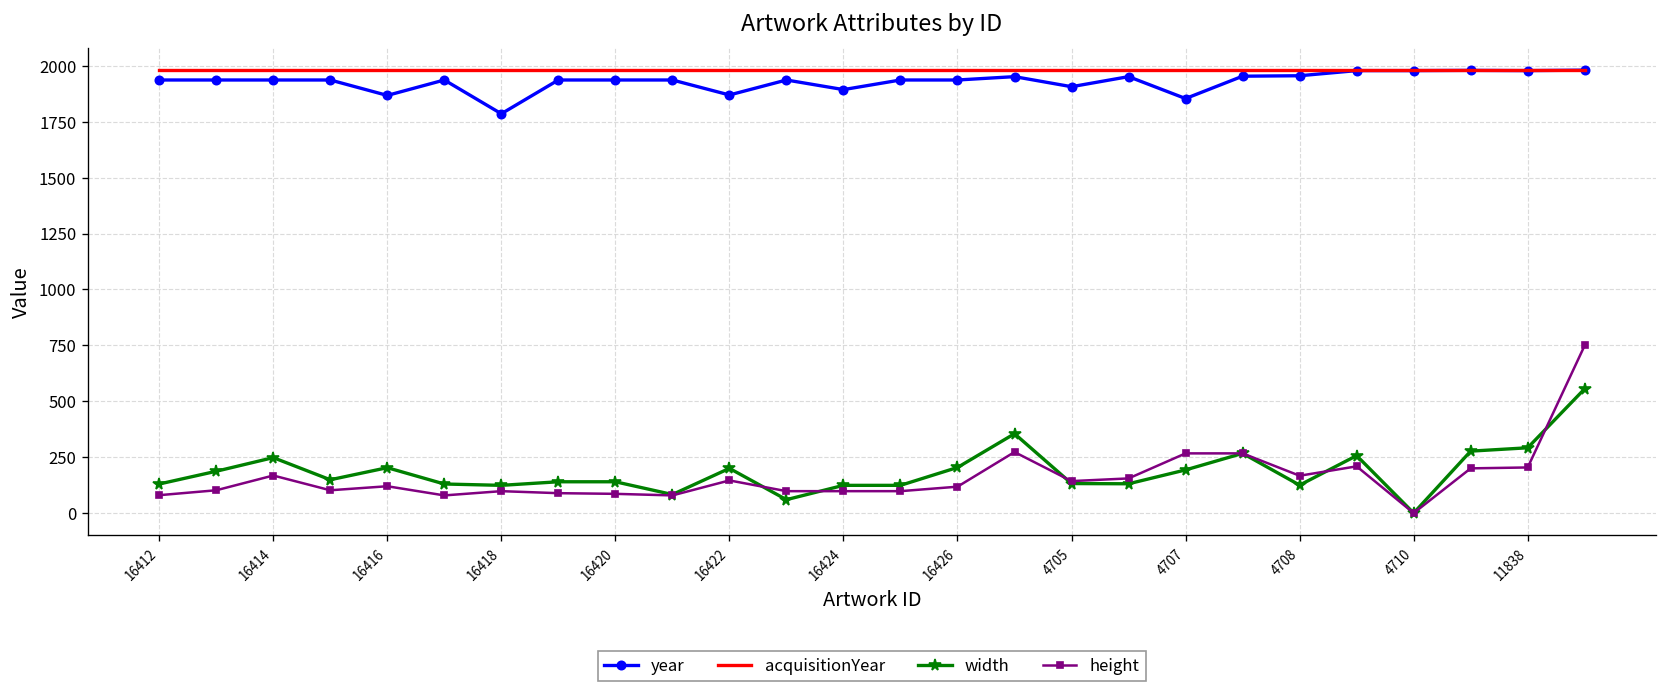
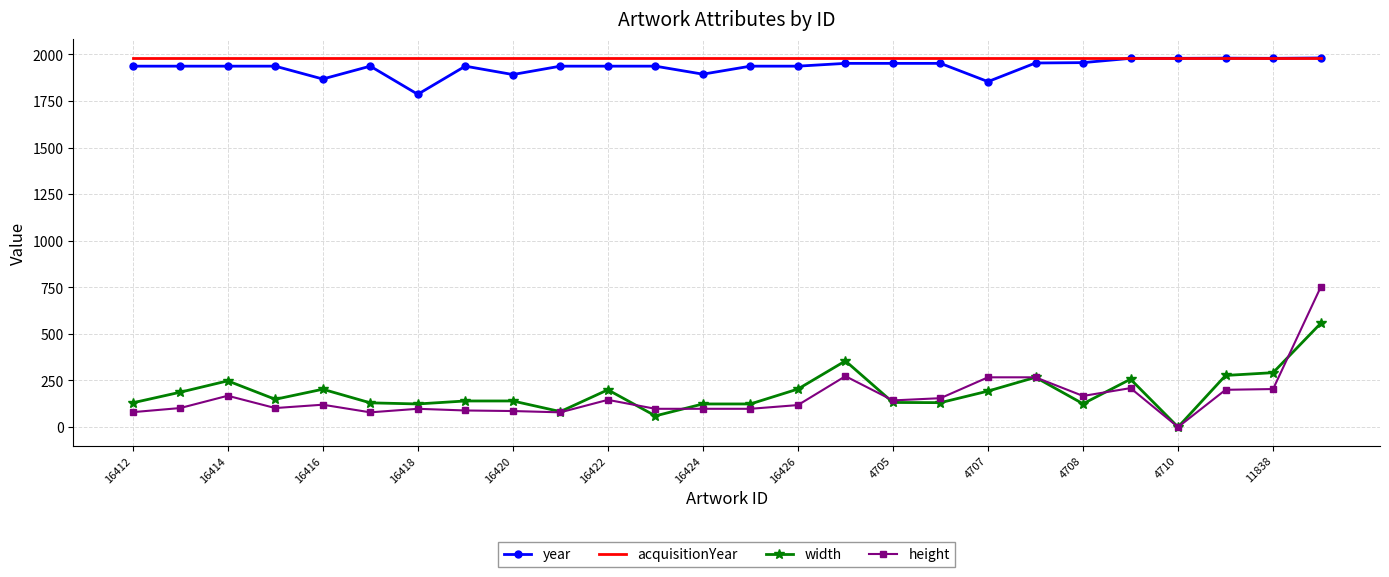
  {
    "year": {
      "16412": 1940,
      "16414": 1940,
      "16416": 1870,
      "16418": 1790,
-     "16420": 1940,
-     "16422": 1870,
+     "16420": 1890,
+     "16422": 1940,
      "16424": 1890,
      "16426": 1940,
-     "4705": 1910,
+     "4705": 1950,
      "4707": 1850,
      "4708": 1960
    },
    "acquisitionYear": {
      "16412": 1980,
      "16414": 1980,
      "16416": 1980,
      "16418": 1980,
      "16420": 1980,
      "16422": 1980,
      "16424": 1980,
      "16426": 1980,
      "4705": 1980,
      "4707": 1980,
      "4708": 1980
    },
    "width": {
      "16412": 130,
      "16414": 250,
      "16416": 200,
      "16418": 120,
      "16420": 140,
      "16422": 200,
      "16424": 120,
      "16426": 200,
      "4707": 190,
      "4708": 130,
      "11838": 290
    },
    "height": {
      "16412": 80,
      "16414": 170,
      "16416": 120,
      "16418": 100,
      "16420": 90,
      "16422": 150,
      "16424": 100,
      "16426": 120,
      "4707": 270,
      "4708": 170,
      "11838": 200
    }
  }
